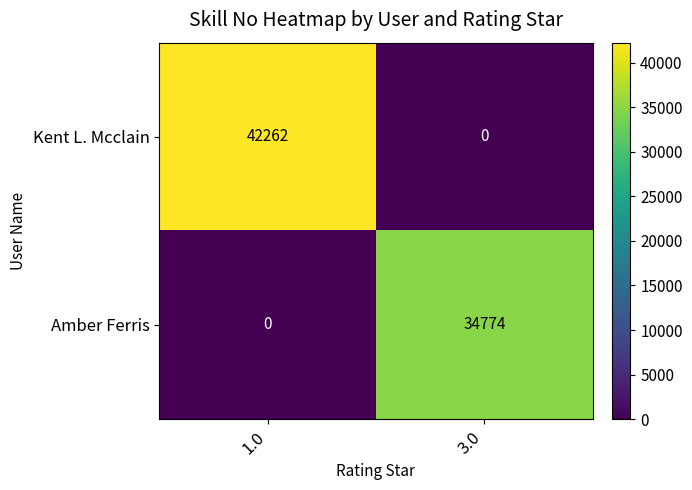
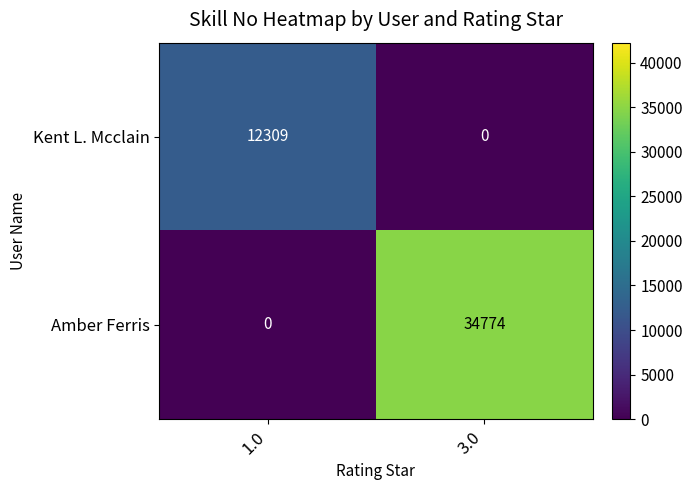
  {
    "Kent L. Mcclain": {
-     "1.0": 42262,
+     "1.0": 12309,
      "3.0": 0
    },
    "Amber Ferris": {
      "1.0": 0,
      "3.0": 34774
    }
  }
